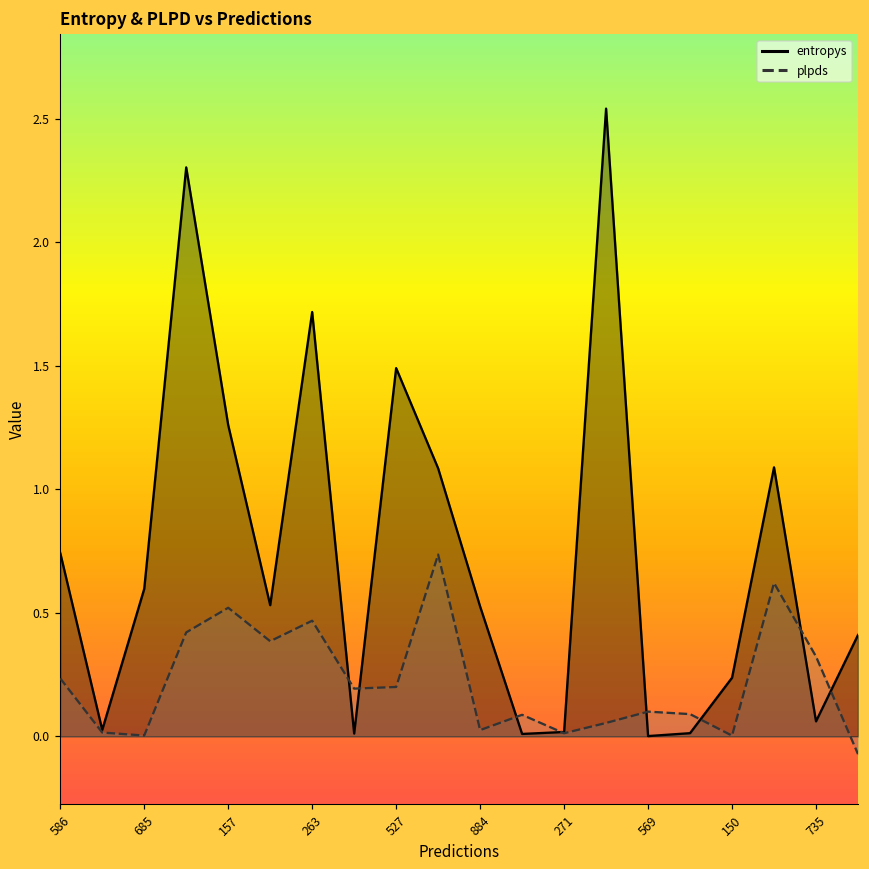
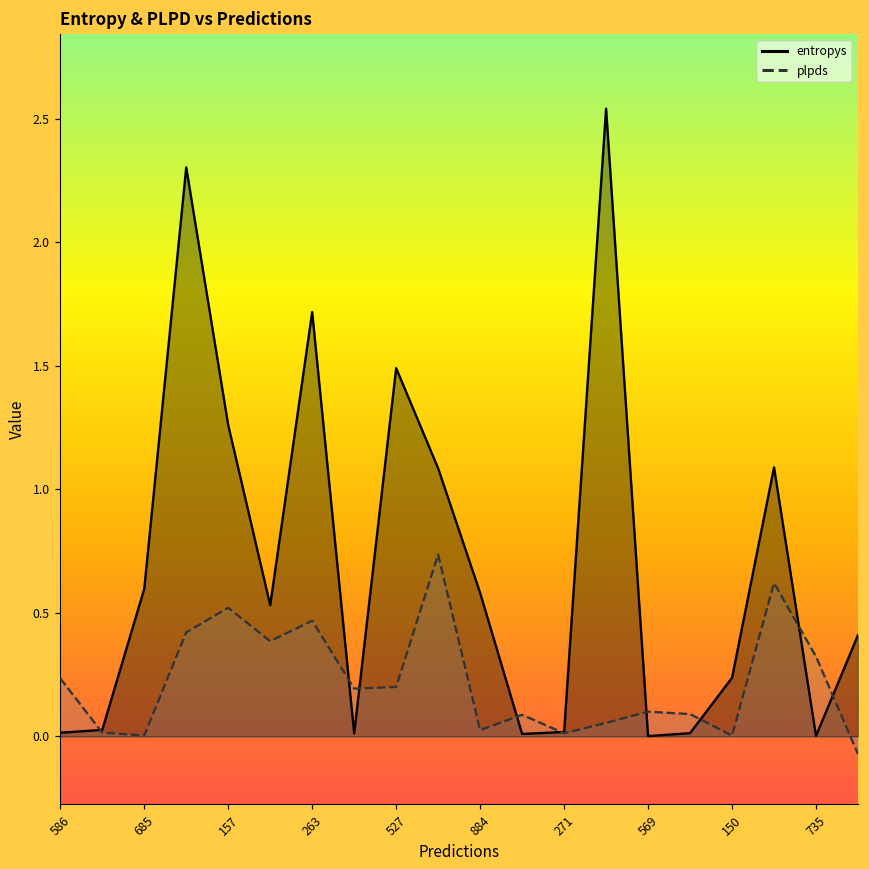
  {
    "entropys": {
-     "586": 0.74,
+     "586": 0.01,
      "685": 0.60,
      "157": 1.26,
      "263": 1.72,
      "527": 1.49,
-     "884": 0.53,
+     "884": 0.58,
      "569": 0.00,
      "150": 0.24,
-     "735": 0.06
+     "735": 0.00
    }
  }
